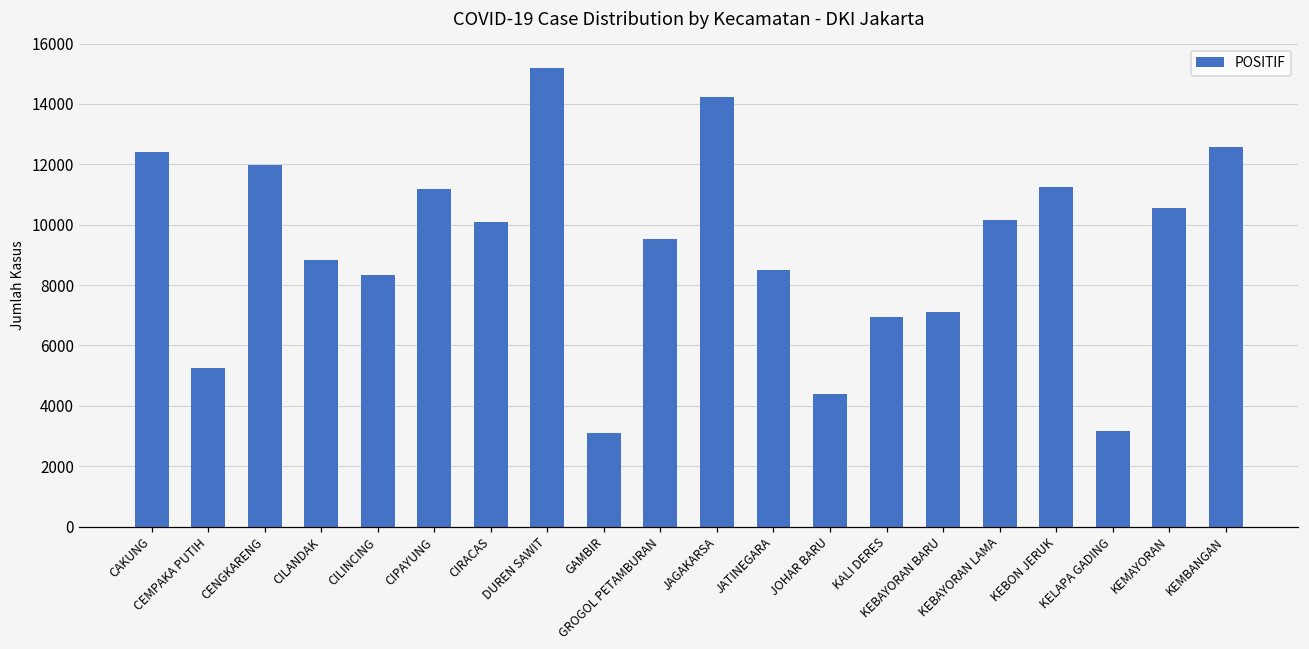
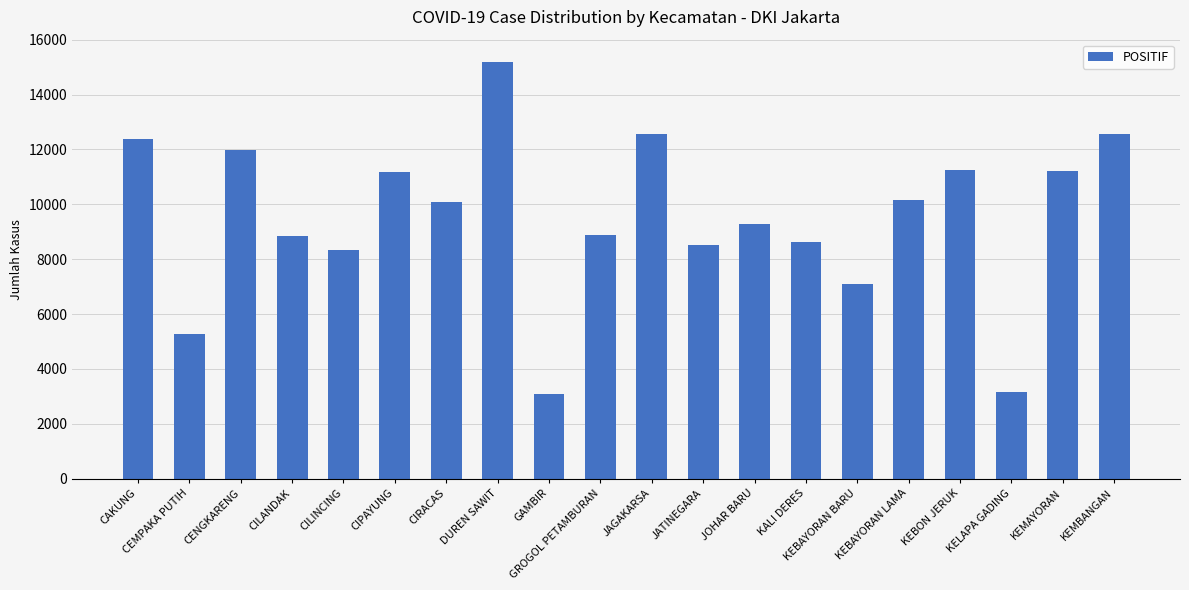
  {
    "CAKUNG": 12400,
    "CEMPAKA PUTIH": 5300,
    "CENGKARENG": 12000,
    "CILANDAK": 8800,
    "CILINCING": 8300,
    "CIPAYUNG": 11200,
    "CIRACAS": 10100,
    "DUREN SAWIT": 15200,
    "GAMBIR": 3100,
-   "GROGOL PETAMBURAN": 9500,
-   "JAGAKARSA": 14200,
+   "GROGOL PETAMBURAN": 8900,
+   "JAGAKARSA": 12600,
    "JATINEGARA": 8500,
-   "JOHAR BARU": 4400,
-   "KALI DERES": 6900,
+   "JOHAR BARU": 9300,
+   "KALI DERES": 8600,
    "KEBAYORAN BARU": 7100,
    "KEBAYORAN LAMA": 10200,
    "KEBON JERUK": 11300,
    "KELAPA GADING": 3200,
-   "KEMAYORAN": 10600,
+   "KEMAYORAN": 11200,
    "KEMBANGAN": 12600
  }
